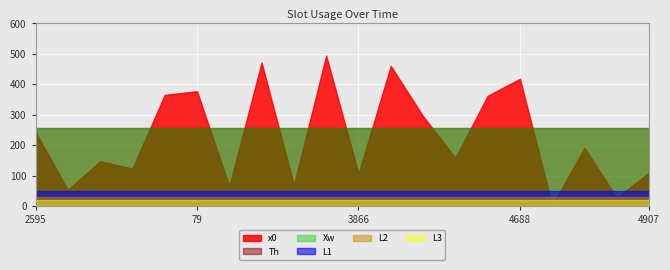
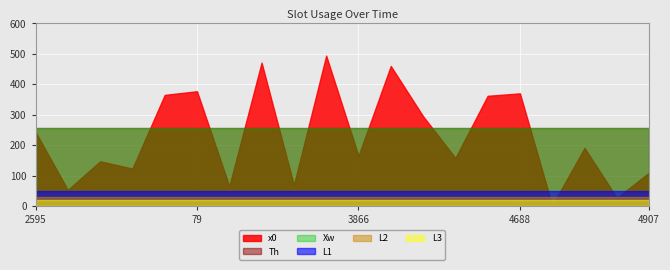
  {
    "x0": {
      "2595": 240,
      "79": 380,
-     "3866": 110,
-     "4688": 420,
+     "3866": 170,
+     "4688": 370,
      "4907": 110
    },
    "Xw": {
      "2595": 260,
      "79": 260,
      "3866": 260,
      "4688": 260,
      "4907": 260
    },
    "L1": {
      "2595": 50,
      "79": 50,
      "3866": 50,
      "4688": 50,
      "4907": 50
    },
    "L2": {
      "2595": 30,
      "79": 30,
      "3866": 30,
      "4688": 30,
      "4907": 30
    },
    "L3": {
      "2595": 20,
      "79": 20,
      "3866": 20,
      "4688": 20,
      "4907": 20
    }
  }
